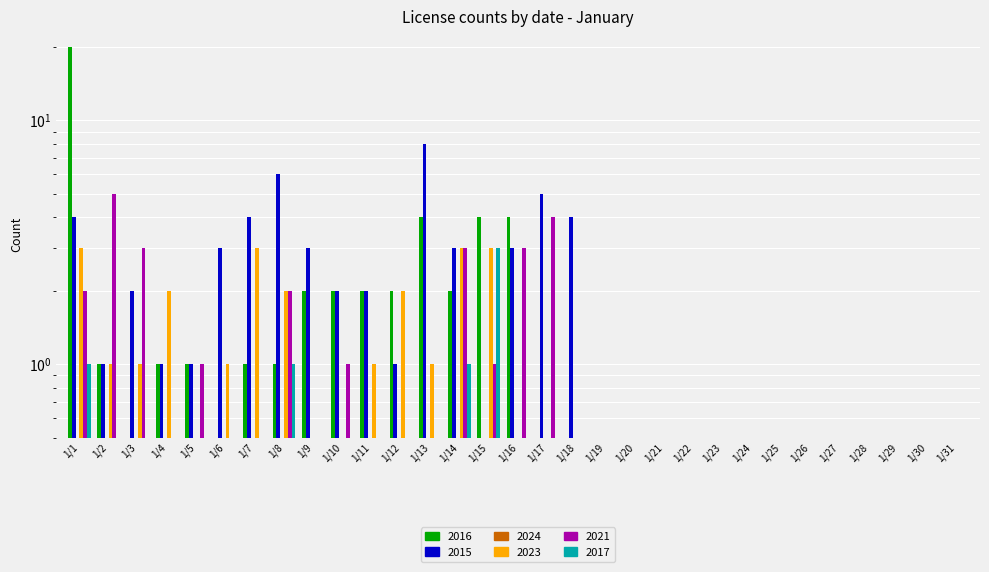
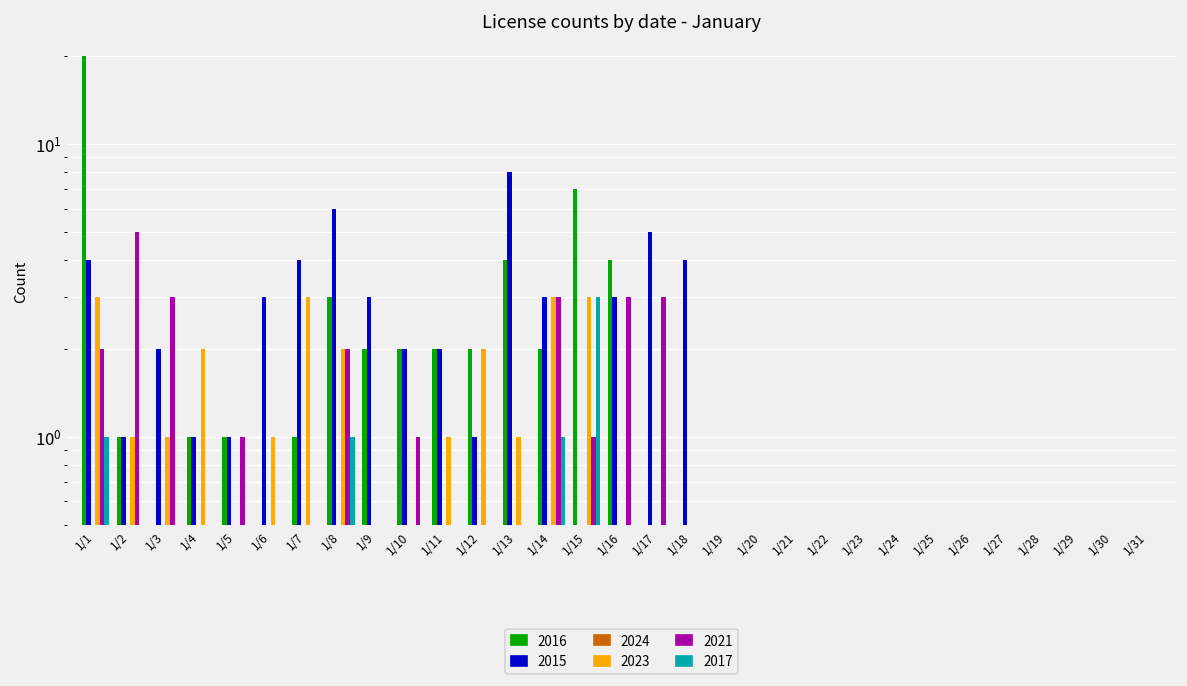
  {
    "2016": {
      "1/1": 20,
      "1/2": 1,
      "1/4": 1,
      "1/5": 1,
      "1/7": 1,
-     "1/8": 1,
+     "1/8": 3,
      "1/9": 2,
      "1/10": 2,
      "1/11": 2,
      "1/12": 2,
      "1/13": 4,
      "1/14": 2,
-     "1/15": 4,
+     "1/15": 7,
      "1/16": 4
    },
    "2015": {
      "1/1": 4,
      "1/2": 1,
      "1/3": 2,
      "1/4": 1,
      "1/5": 1,
      "1/6": 3,
      "1/7": 4,
      "1/8": 6,
      "1/9": 3,
      "1/10": 2,
      "1/11": 2,
      "1/12": 1,
      "1/13": 8,
      "1/14": 3,
      "1/16": 3,
      "1/17": 5,
      "1/18": 4
    },
    "2023": {
      "1/1": 3,
      "1/2": 1,
      "1/3": 1,
      "1/4": 2,
      "1/6": 1,
      "1/7": 3,
      "1/8": 2,
      "1/11": 1,
      "1/12": 2,
      "1/13": 1,
      "1/14": 3,
      "1/15": 3
    },
    "2021": {
      "1/1": 2,
      "1/2": 5,
      "1/3": 3,
      "1/5": 1,
      "1/8": 2,
      "1/10": 1,
      "1/14": 3,
      "1/15": 1,
      "1/16": 3,
-     "1/17": 4
+     "1/17": 3
    },
    "2017": {
      "1/1": 1,
      "1/8": 1,
      "1/14": 1,
      "1/15": 3
    }
  }
